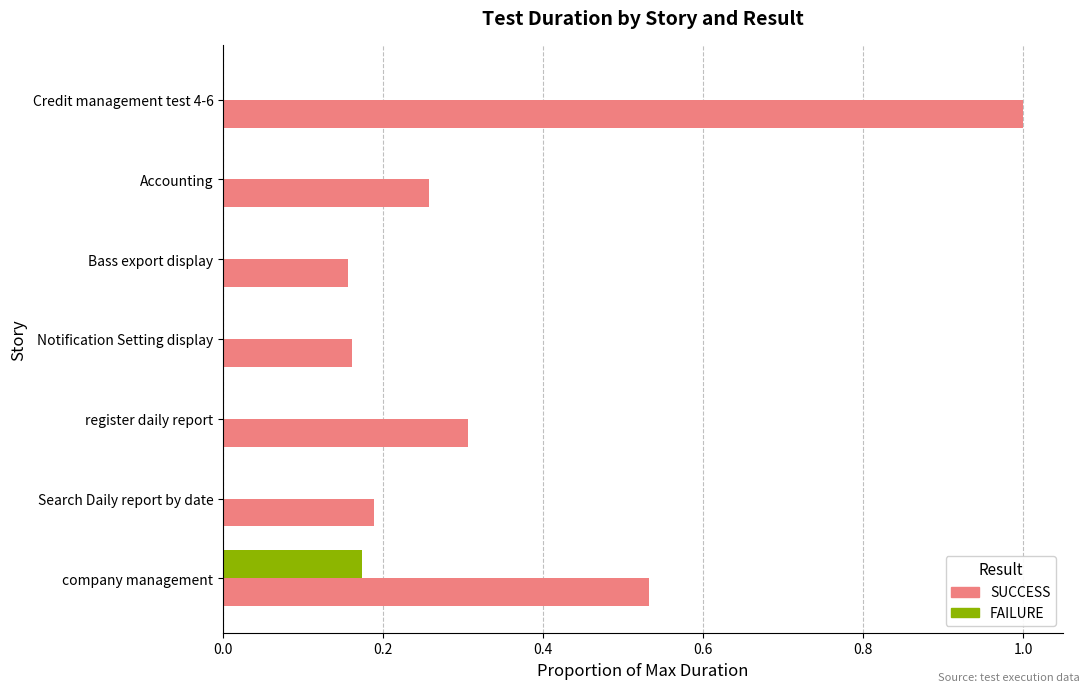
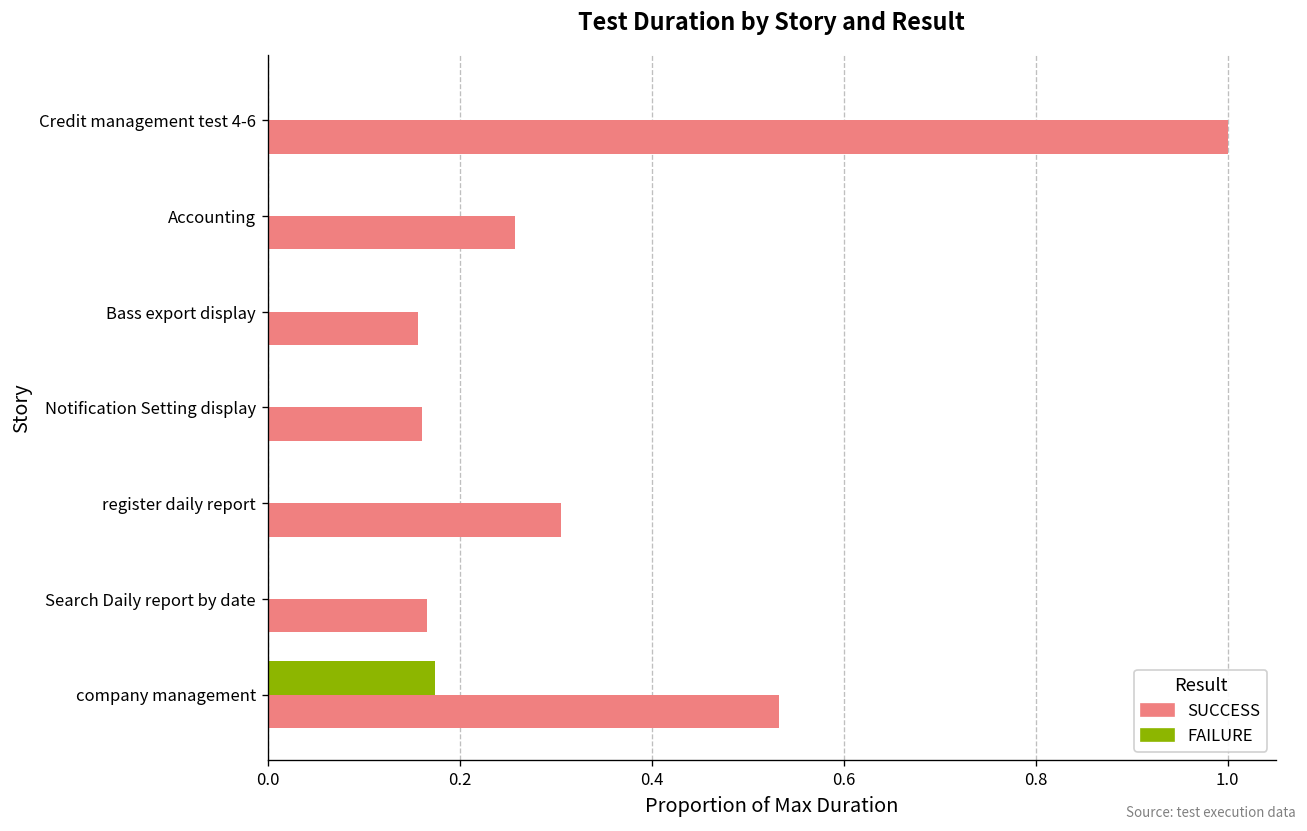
  {
    "SUCCESS": {
      "Credit management test 4-6": 1.00,
      "Accounting": 0.26,
      "Bass export display": 0.16,
      "Notification Setting display": 0.16,
      "register daily report": 0.31,
-     "Search Daily report by date": 0.19,
+     "Search Daily report by date": 0.17,
      "company management": 0.53
    },
    "FAILURE": {
      "Credit management test 4-6": 0.00,
      "Accounting": 0.00,
      "Bass export display": 0.00,
      "Notification Setting display": 0.00,
      "register daily report": 0.00,
      "Search Daily report by date": 0.00,
      "company management": 0.17
    }
  }
